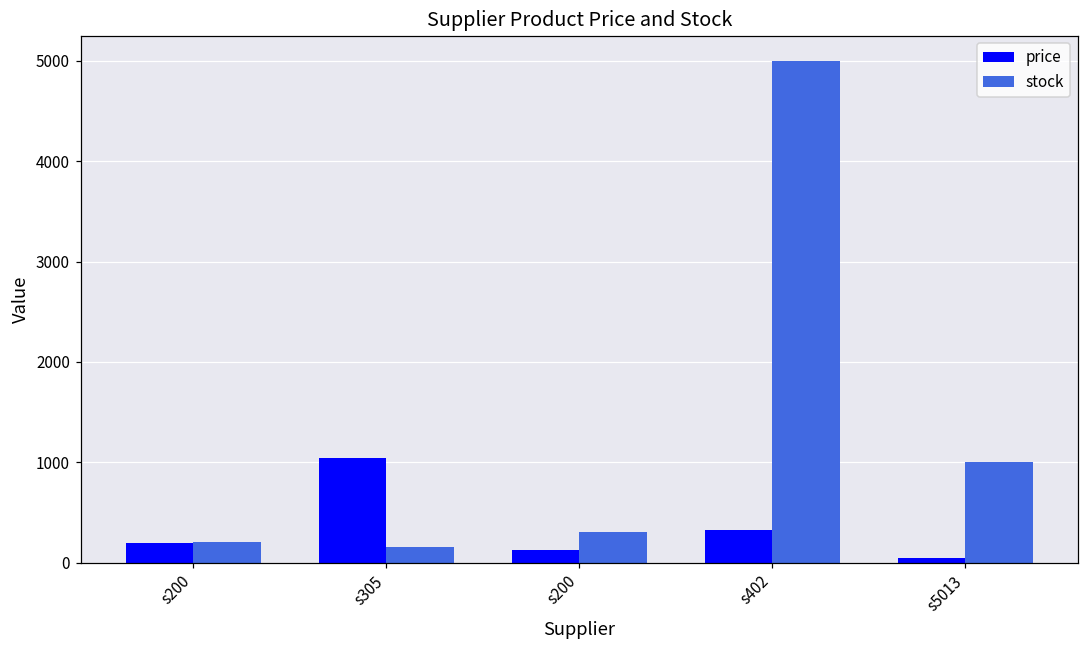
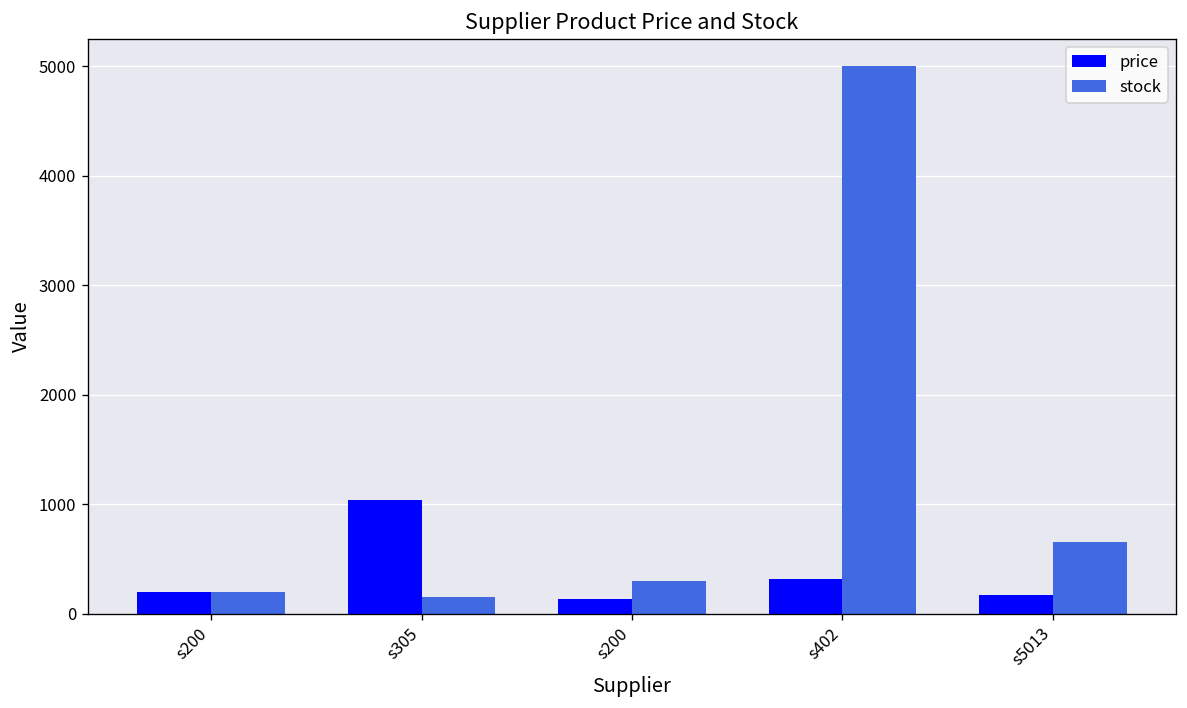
  {
    "price": {
      "s305": 1000,
      "s402": 300,
-     "s5013": 0
+     "s5013": 200
    },
    "stock": {
      "s305": 200,
      "s402": 5000,
-     "s5013": 1000
+     "s5013": 700
    }
  }
